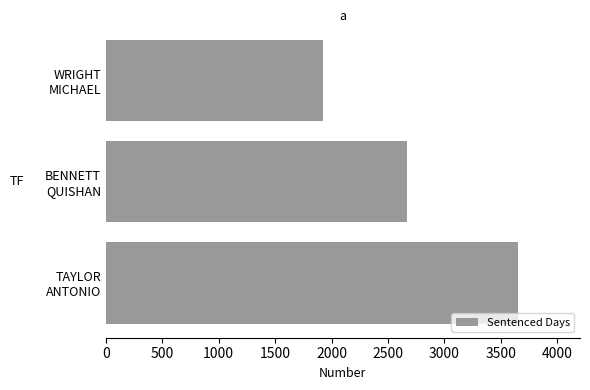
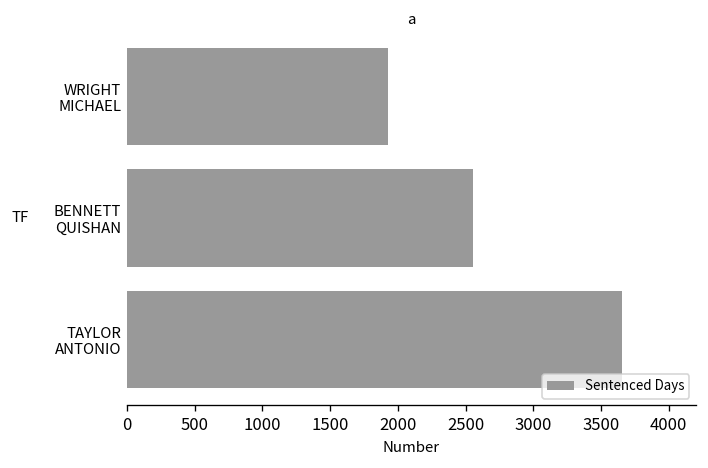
  {
    "WRIGHT MICHAEL": 1930,
-   "BENNETT QUISHAN": 2670,
+   "BENNETT QUISHAN": 2560,
    "TAYLOR ANTONIO": 3650
  }
